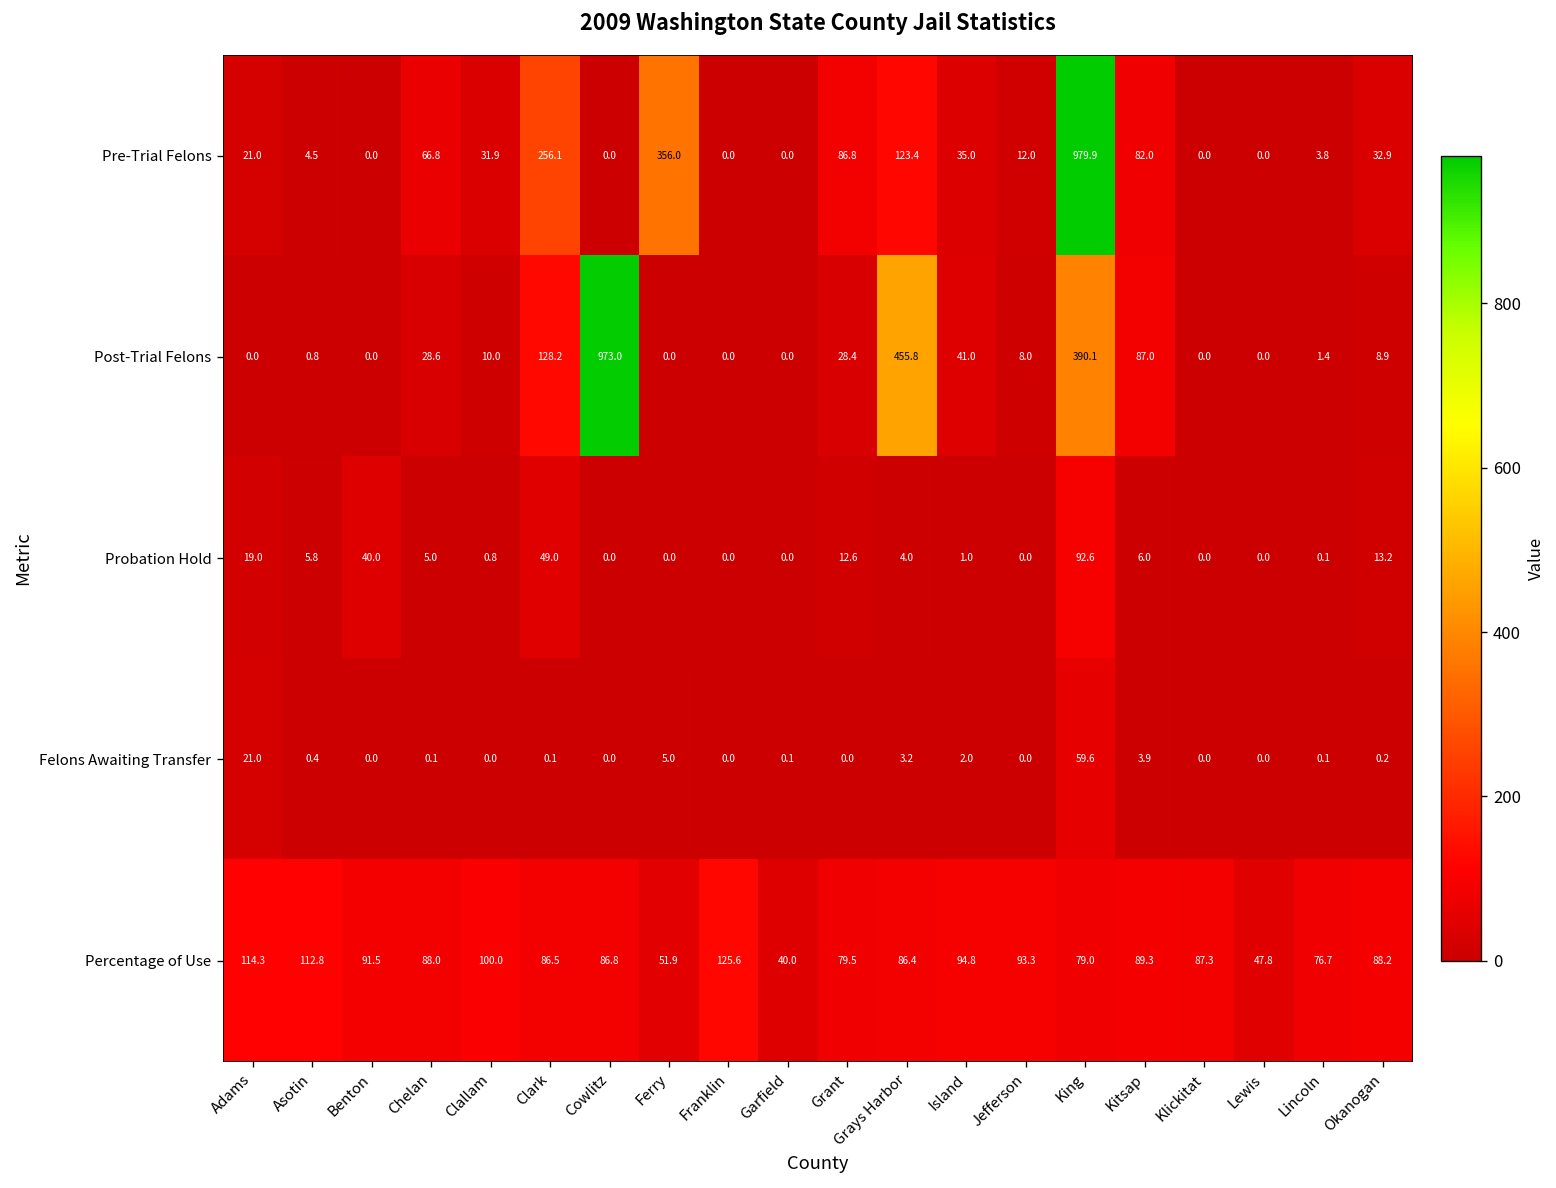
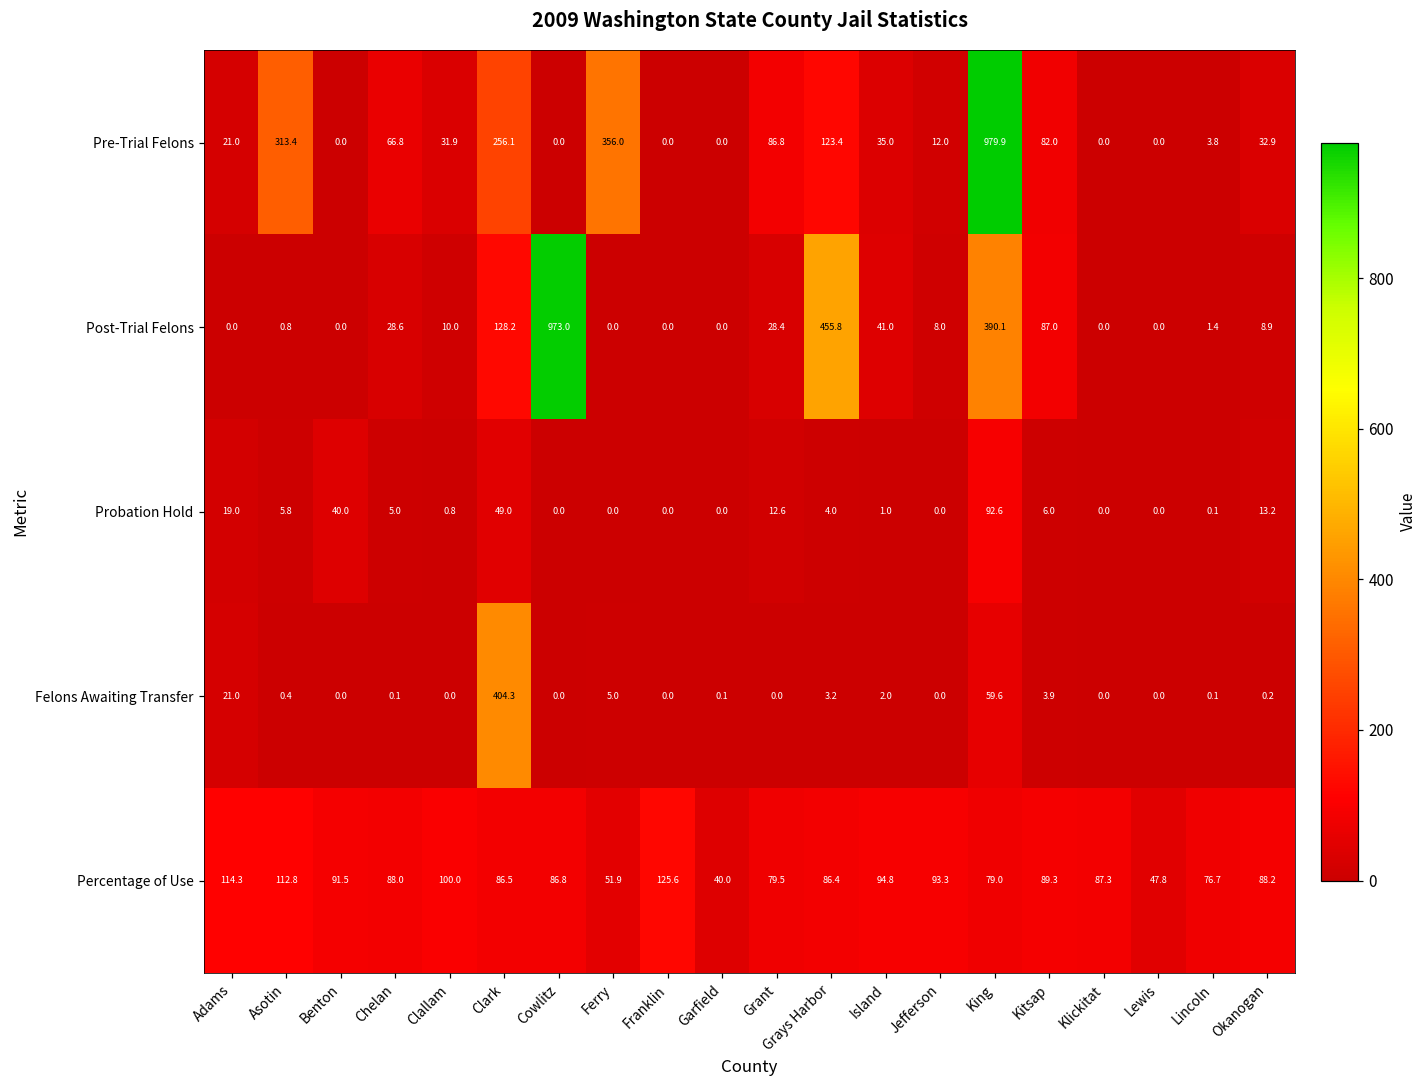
  {
    "Pre-Trial Felons": {
      "Adams": 21.0,
-     "Asotin": 4.5,
+     "Asotin": 313.4,
      "Benton": 0.0,
      "Chelan": 66.8,
      "Clallam": 31.9,
      "Clark": 256.1,
      "Cowlitz": 0.0,
      "Ferry": 356.0,
      "Franklin": 0.0,
      "Garfield": 0.0,
      "Grant": 86.8,
      "Grays Harbor": 123.4,
      "Island": 35.0,
      "Jefferson": 12.0,
      "King": 979.9,
      "Kitsap": 82.0,
      "Klickitat": 0.0,
      "Lewis": 0.0,
      "Lincoln": 3.8,
      "Okanogan": 32.9
    },
    "Post-Trial Felons": {
      "Adams": 0.0,
      "Asotin": 0.8,
      "Benton": 0.0,
      "Chelan": 28.6,
      "Clallam": 10.0,
      "Clark": 128.2,
      "Cowlitz": 973.0,
      "Ferry": 0.0,
      "Franklin": 0.0,
      "Garfield": 0.0,
      "Grant": 28.4,
      "Grays Harbor": 455.8,
      "Island": 41.0,
      "Jefferson": 8.0,
      "King": 390.1,
      "Kitsap": 87.0,
      "Klickitat": 0.0,
      "Lewis": 0.0,
      "Lincoln": 1.4,
      "Okanogan": 8.9
    },
    "Probation Hold": {
      "Adams": 19.0,
      "Asotin": 5.8,
      "Benton": 40.0,
      "Chelan": 5.0,
      "Clallam": 0.8,
      "Clark": 49.0,
      "Cowlitz": 0.0,
      "Ferry": 0.0,
      "Franklin": 0.0,
      "Garfield": 0.0,
      "Grant": 12.6,
      "Grays Harbor": 4.0,
      "Island": 1.0,
      "Jefferson": 0.0,
      "King": 92.6,
      "Kitsap": 6.0,
      "Klickitat": 0.0,
      "Lewis": 0.0,
      "Lincoln": 0.1,
      "Okanogan": 13.2
    },
    "Felons Awaiting Transfer": {
      "Adams": 21.0,
      "Asotin": 0.4,
      "Benton": 0.0,
      "Chelan": 0.1,
      "Clallam": 0.0,
-     "Clark": 0.1,
+     "Clark": 404.3,
      "Cowlitz": 0.0,
      "Ferry": 5.0,
      "Franklin": 0.0,
      "Garfield": 0.1,
      "Grant": 0.0,
      "Grays Harbor": 3.2,
      "Island": 2.0,
      "Jefferson": 0.0,
      "King": 59.6,
      "Kitsap": 3.9,
      "Klickitat": 0.0,
      "Lewis": 0.0,
      "Lincoln": 0.1,
      "Okanogan": 0.2
    },
    "Percentage of Use": {
      "Adams": 114.3,
      "Asotin": 112.8,
      "Benton": 91.5,
      "Chelan": 88.0,
      "Clallam": 100.0,
      "Clark": 86.5,
      "Cowlitz": 86.8,
      "Ferry": 51.9,
      "Franklin": 125.6,
      "Garfield": 40.0,
      "Grant": 79.5,
      "Grays Harbor": 86.4,
      "Island": 94.8,
      "Jefferson": 93.3,
      "King": 79.0,
      "Kitsap": 89.3,
      "Klickitat": 87.3,
      "Lewis": 47.8,
      "Lincoln": 76.7,
      "Okanogan": 88.2
    }
  }
